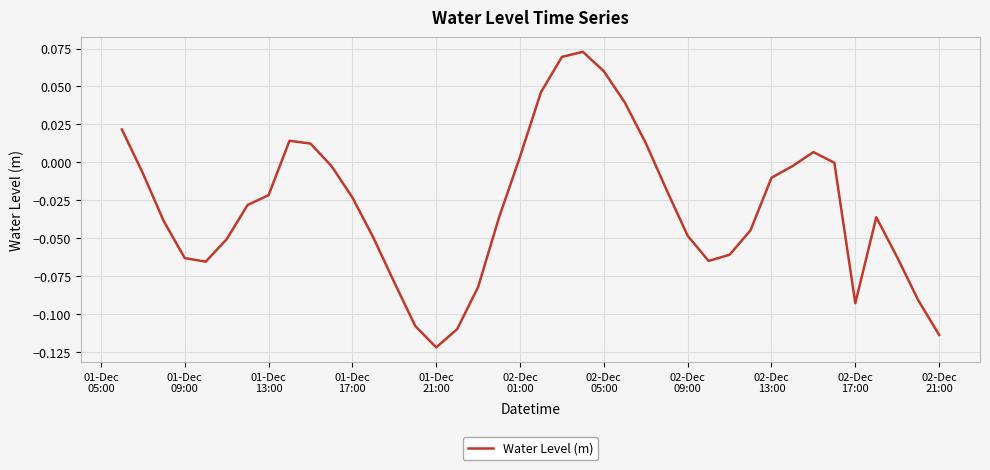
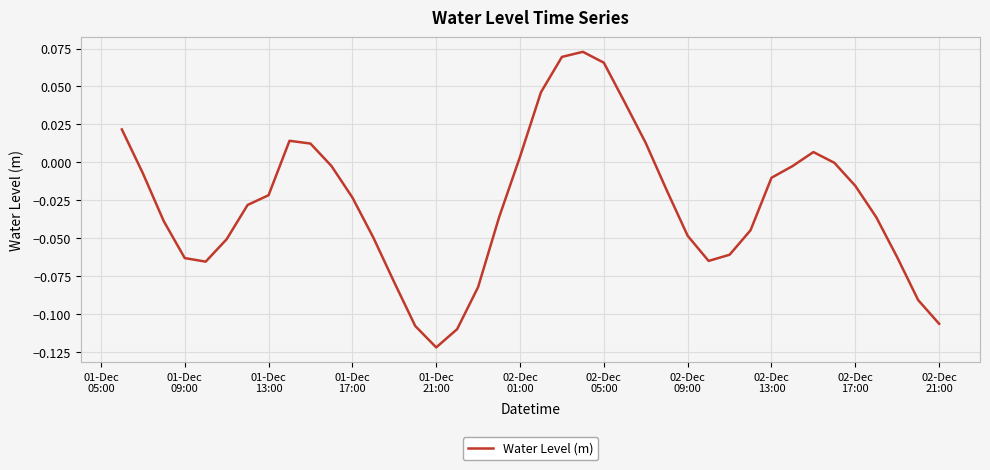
  {
    "01-Dec 09:00": -0.063,
    "01-Dec 13:00": -0.022,
    "01-Dec 17:00": -0.023,
    "01-Dec 21:00": -0.122,
    "02-Dec 01:00": 0.004,
-   "02-Dec 05:00": 0.060,
+   "02-Dec 05:00": 0.066,
    "02-Dec 09:00": -0.048,
    "02-Dec 13:00": -0.010,
-   "02-Dec 17:00": -0.093,
-   "02-Dec 21:00": -0.114
+   "02-Dec 17:00": -0.016,
+   "02-Dec 21:00": -0.106
  }
